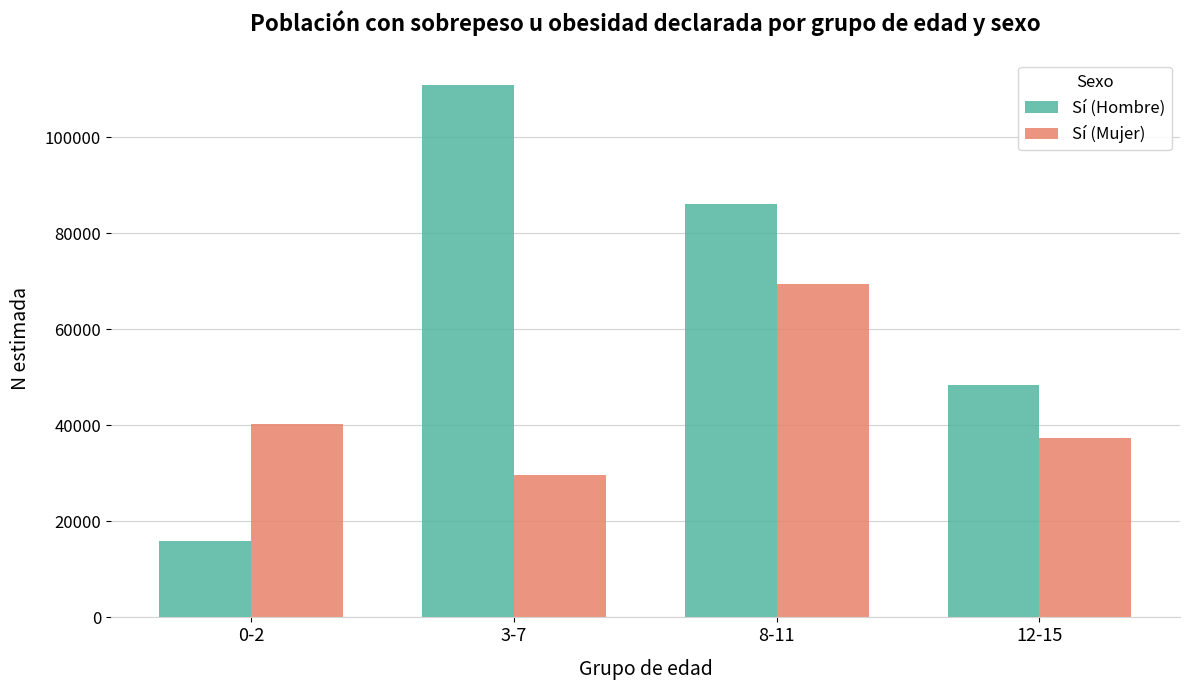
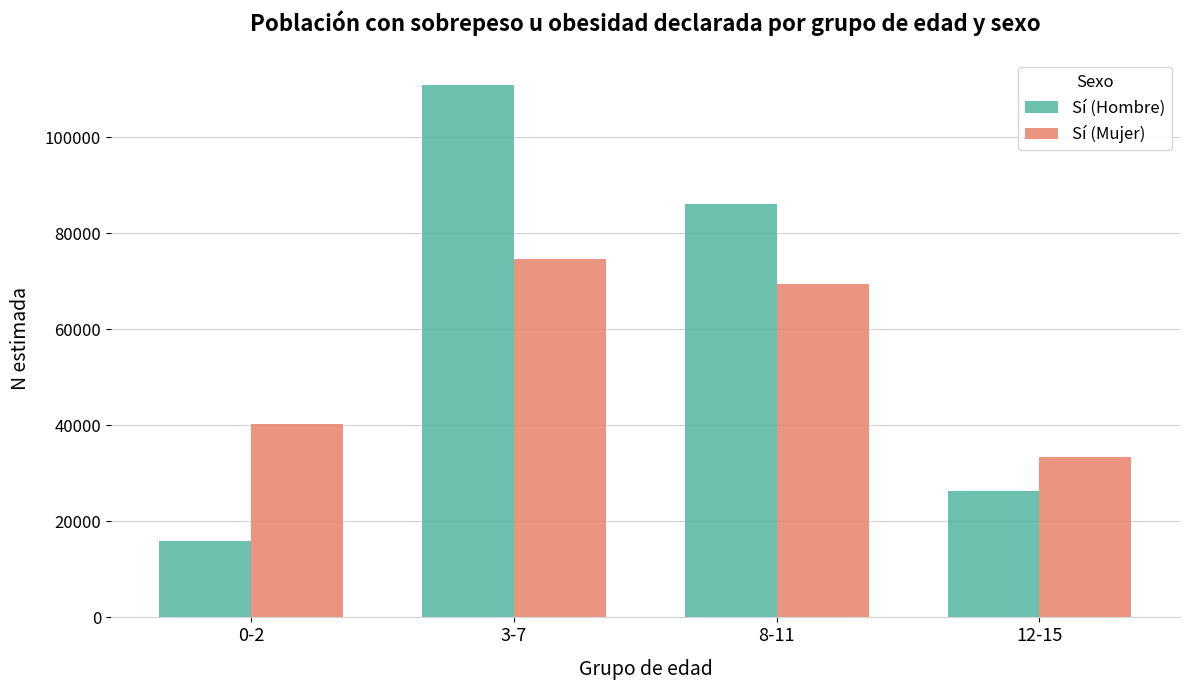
  {
    "Sí (Hombre)": {
      "0-2": 16000,
      "3-7": 111000,
      "8-11": 86000,
-     "12-15": 48000
+     "12-15": 26000
    },
    "Sí (Mujer)": {
      "0-2": 40000,
-     "3-7": 30000,
+     "3-7": 75000,
      "8-11": 69000,
-     "12-15": 37000
+     "12-15": 33000
    }
  }
